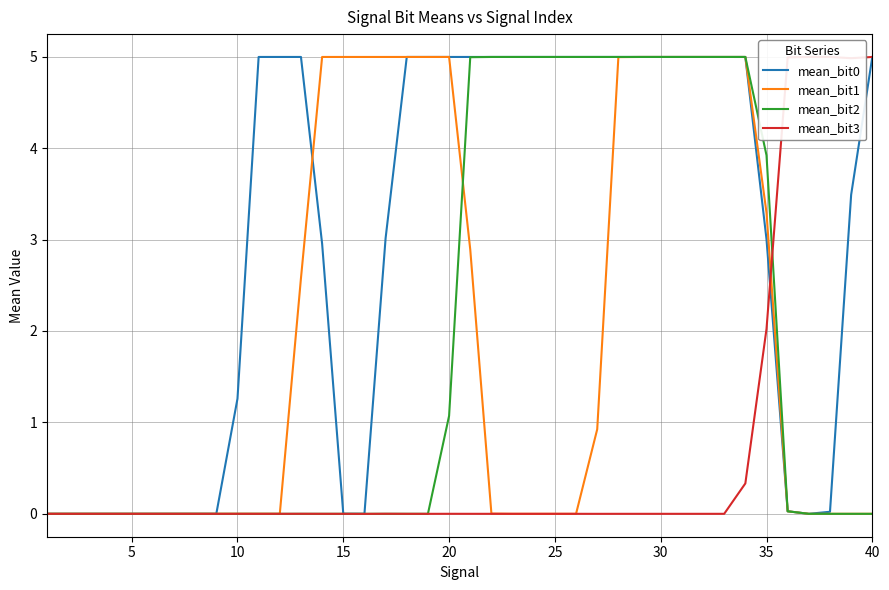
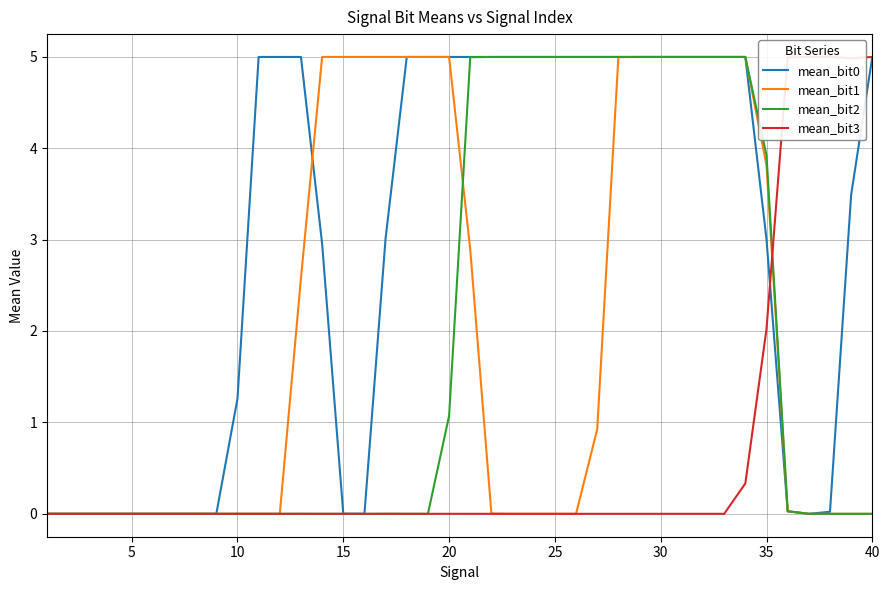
  {
    "mean_bit0": {
      "10": 1.3,
      "35": 3.0
    },
    "mean_bit1": {
      "15": 5.0,
-     "35": 3.3
+     "35": 3.8
    },
    "mean_bit2": {
      "20": 1.1,
      "35": 3.9
    },
    "mean_bit3": {
      "20": 0.0,
      "30": 0.0,
      "35": 2.0
    }
  }
